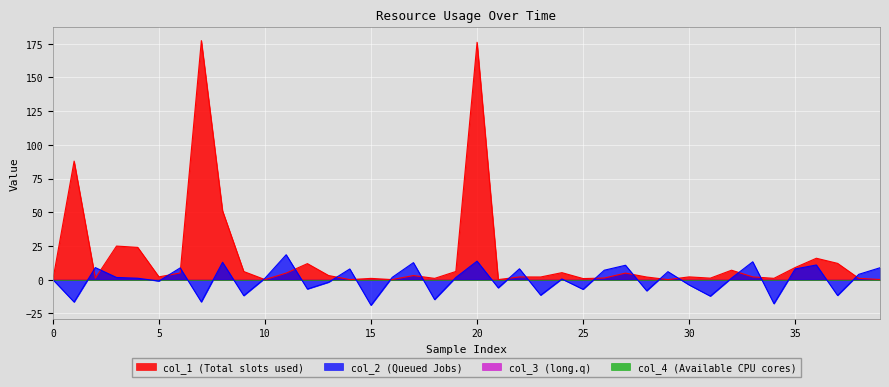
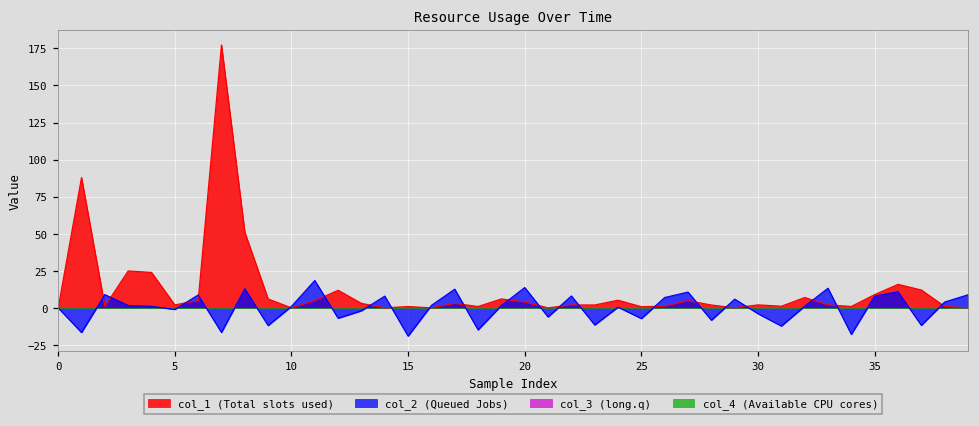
  {
    "col_1 (Total slots used)": {
      "5": 2,
-     "20": 176,
+     "20": 4,
      "30": 2
    },
    "col_4 (Available CPU cores)": {
      "20": 0,
      "35": 0
    }
  }
